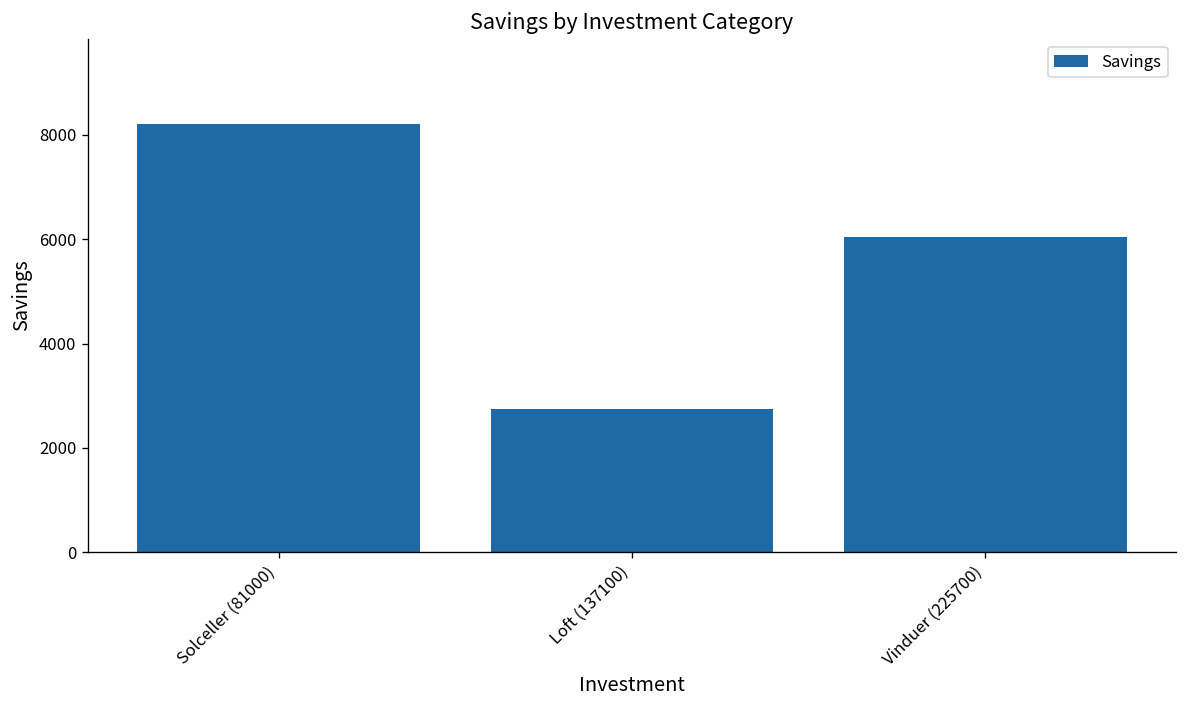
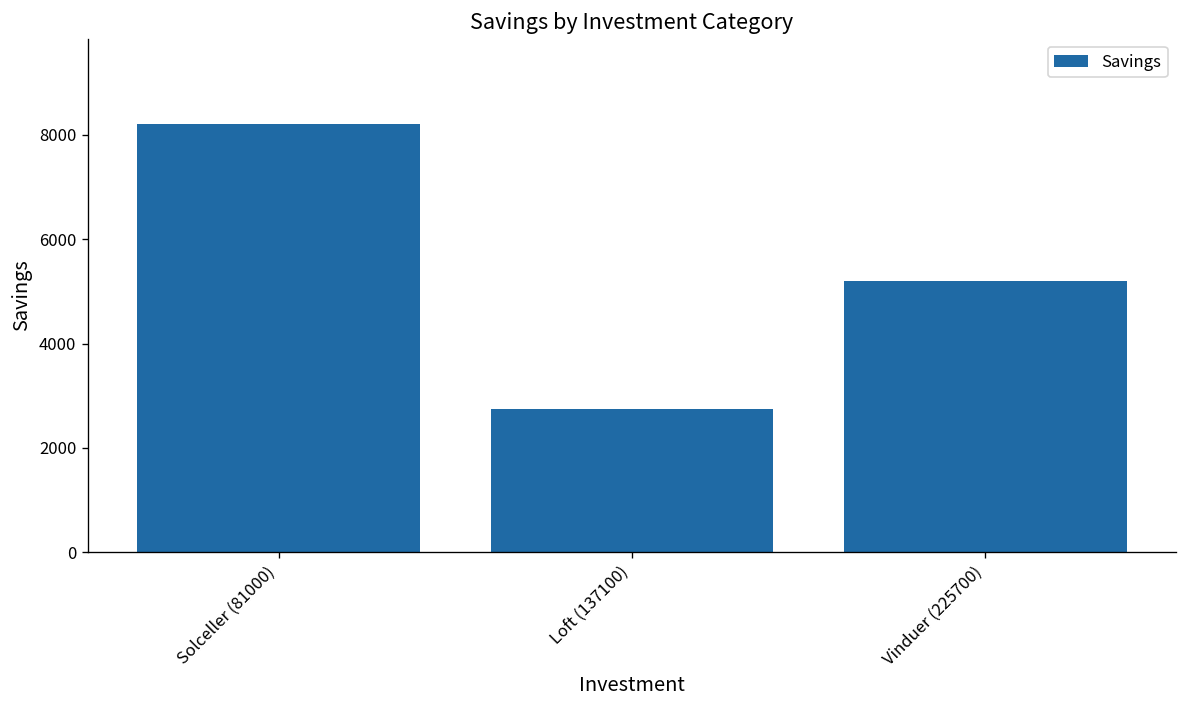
  {
    "Solceller (81000)": 8200,
    "Loft (137100)": 2700,
-   "Vinduer (225700)": 6000
+   "Vinduer (225700)": 5200
  }
